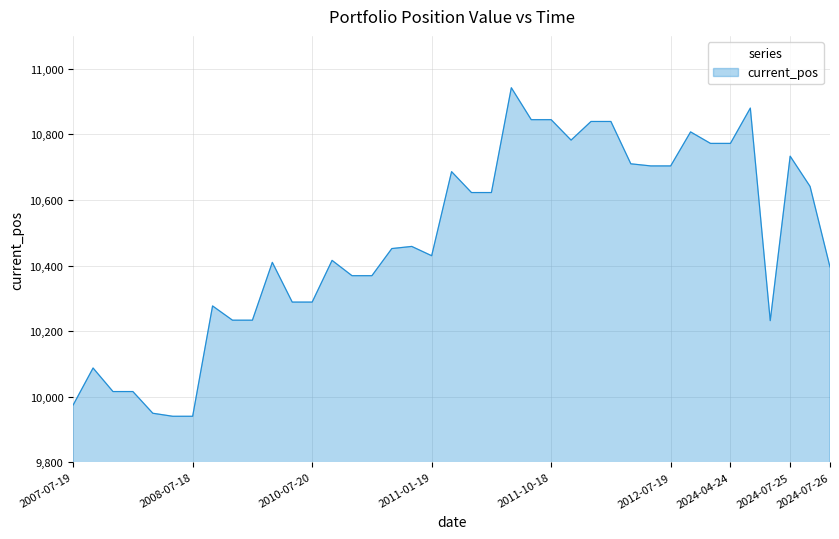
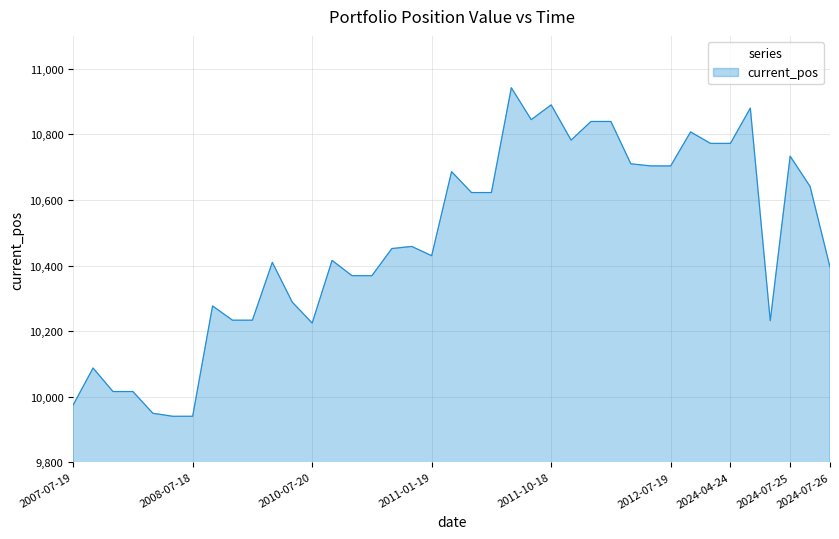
  {
    "2007-07-19": "9,970",
    "2008-07-18": "9,940",
-   "2010-07-20": "10,290",
+   "2010-07-20": "10,220",
    "2011-01-19": "10,430",
-   "2011-10-18": "10,840",
+   "2011-10-18": "10,890",
    "2012-07-19": "10,700",
    "2024-04-24": "10,770",
    "2024-07-25": "10,730",
    "2024-07-26": "10,400"
  }
